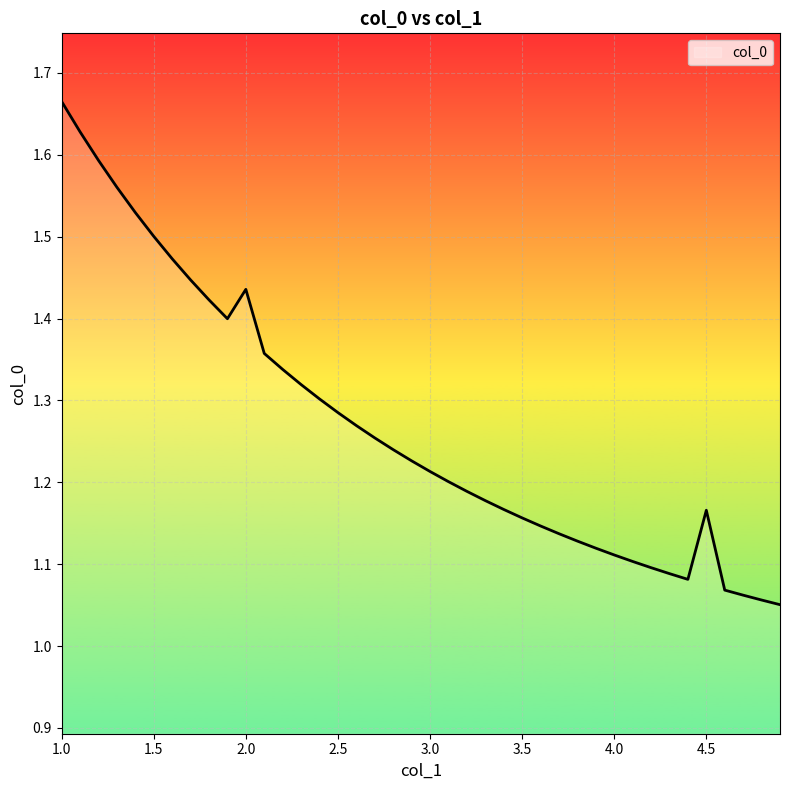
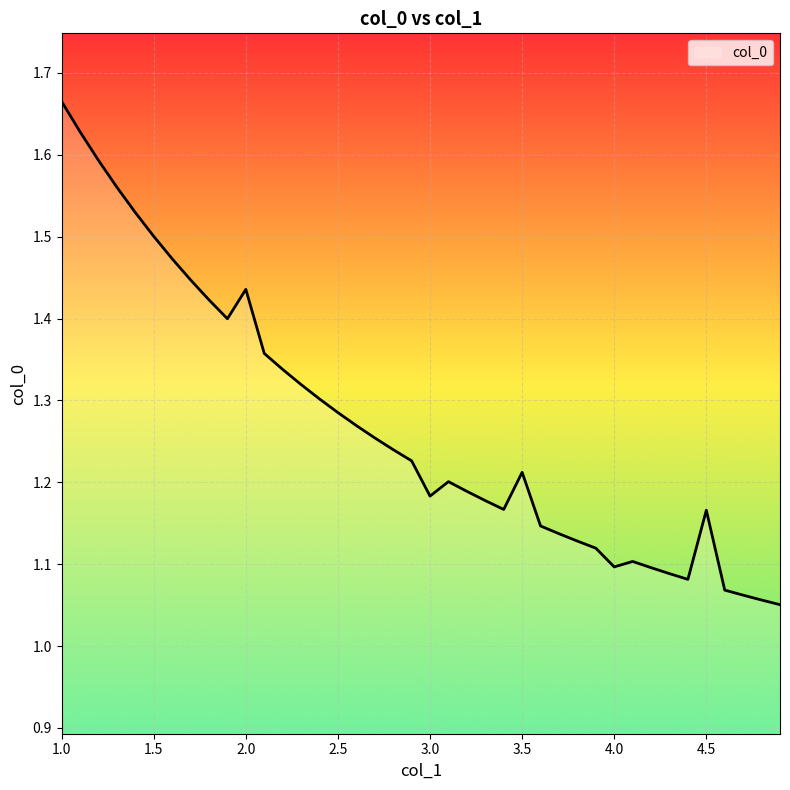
  {
    "1.0": 1.67,
    "1.5": 1.50,
    "2.0": 1.44,
    "2.5": 1.29,
-   "3.0": 1.21,
-   "3.5": 1.16,
-   "4.0": 1.11,
+   "3.0": 1.18,
+   "3.5": 1.21,
+   "4.0": 1.10,
    "4.5": 1.17
  }
